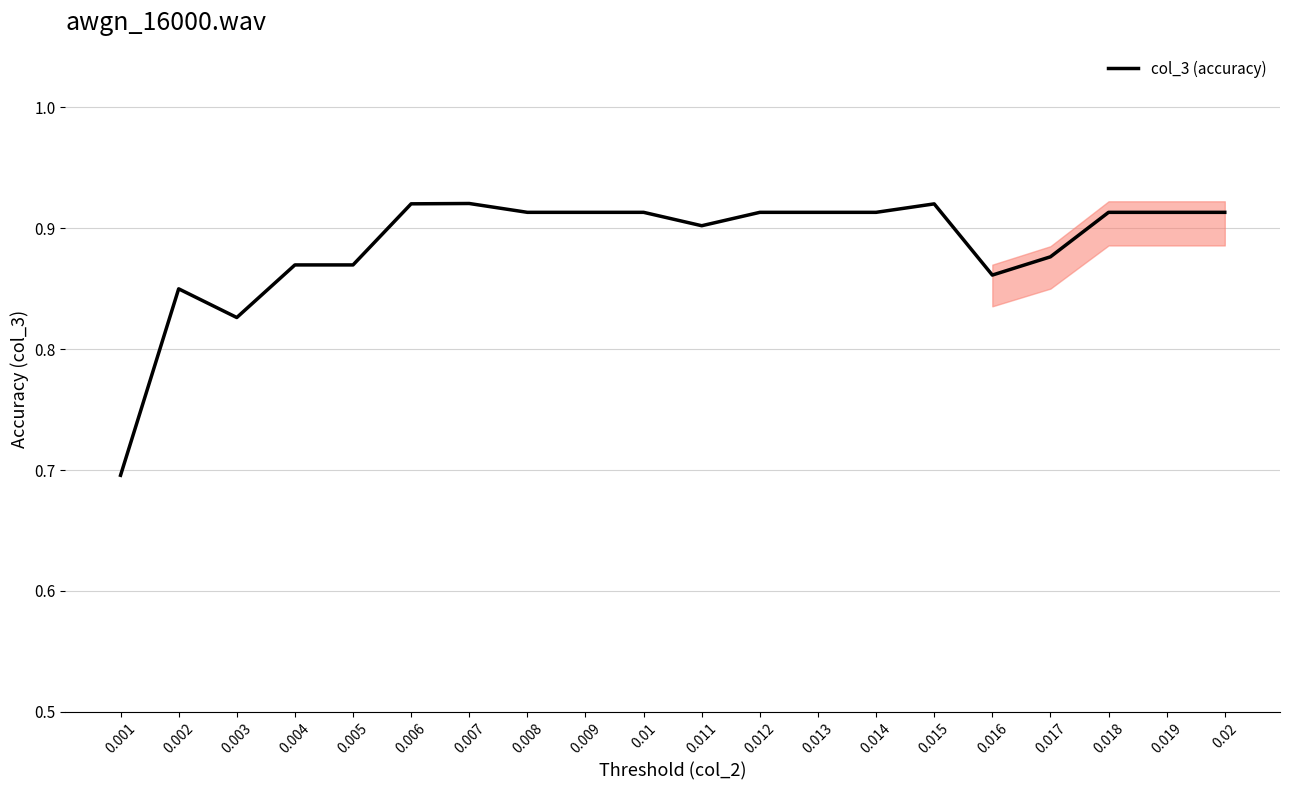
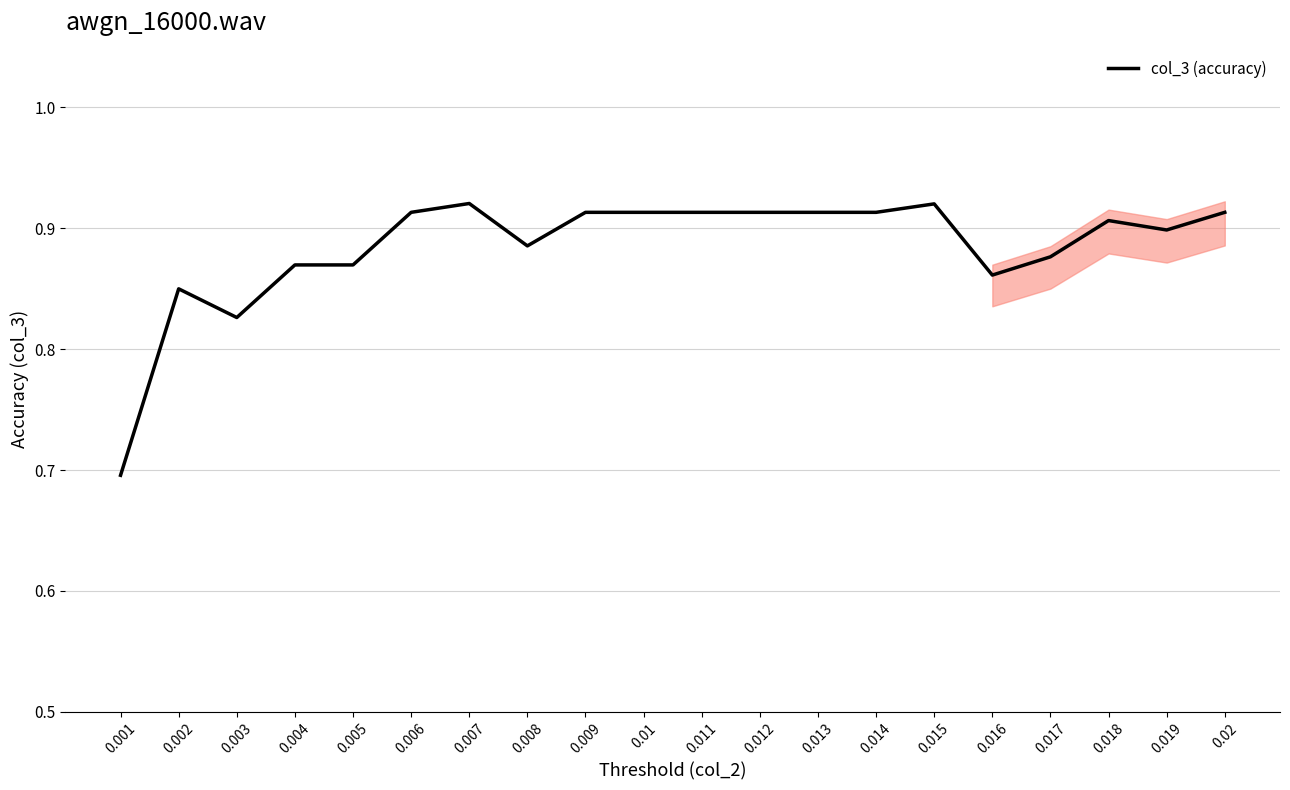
  {
    "col_3 (accuracy)": {
      "0.001": 0.696,
      "0.002": 0.850,
      "0.003": 0.826,
      "0.004": 0.870,
      "0.005": 0.870,
-     "0.006": 0.920,
+     "0.006": 0.913,
      "0.007": 0.920,
-     "0.008": 0.913,
+     "0.008": 0.885,
      "0.009": 0.913,
      "0.01": 0.913,
-     "0.011": 0.902,
+     "0.011": 0.913,
      "0.012": 0.913,
      "0.013": 0.913,
      "0.014": 0.913,
      "0.015": 0.920,
      "0.016": 0.861,
      "0.017": 0.876,
-     "0.018": 0.913,
-     "0.019": 0.913,
+     "0.018": 0.906,
+     "0.019": 0.898,
      "0.02": 0.913
    }
  }
